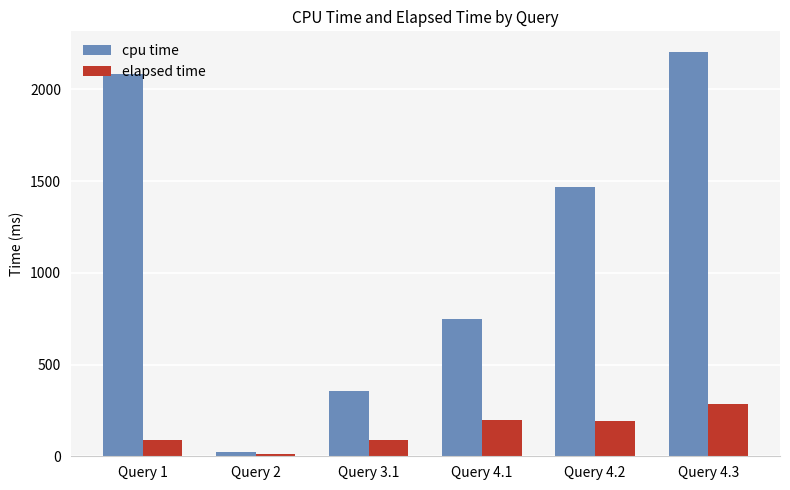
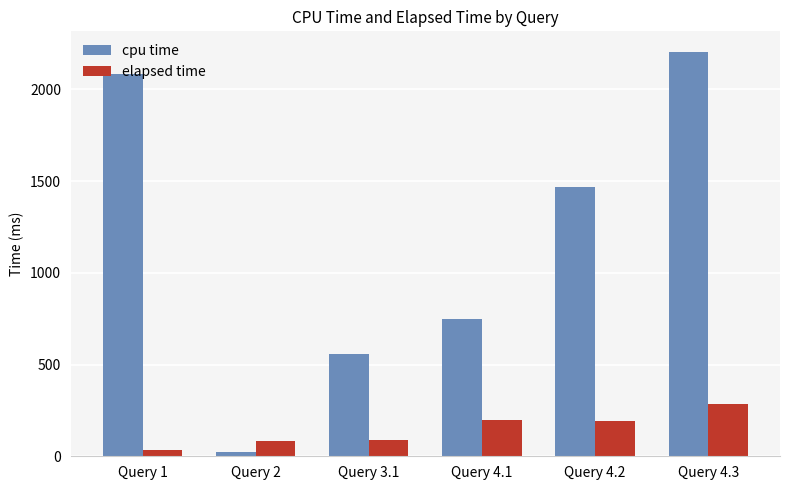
  {
    "cpu time": {
      "Query 1": 2080,
      "Query 2": 30,
-     "Query 3.1": 350,
+     "Query 3.1": 560,
      "Query 4.1": 750,
      "Query 4.2": 1470,
      "Query 4.3": 2210
    },
    "elapsed time": {
-     "Query 1": 90,
-     "Query 2": 10,
+     "Query 1": 30,
+     "Query 2": 80,
      "Query 3.1": 90,
      "Query 4.1": 200,
      "Query 4.2": 190,
      "Query 4.3": 290
    }
  }
